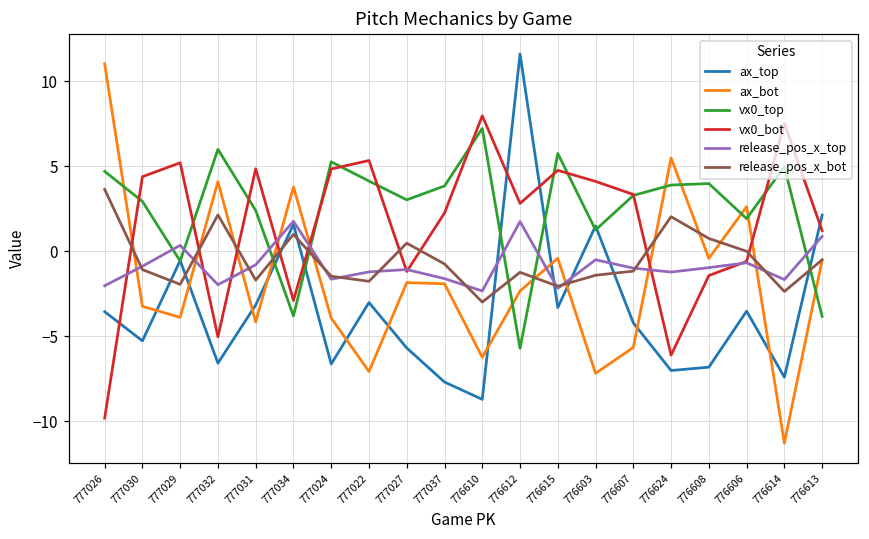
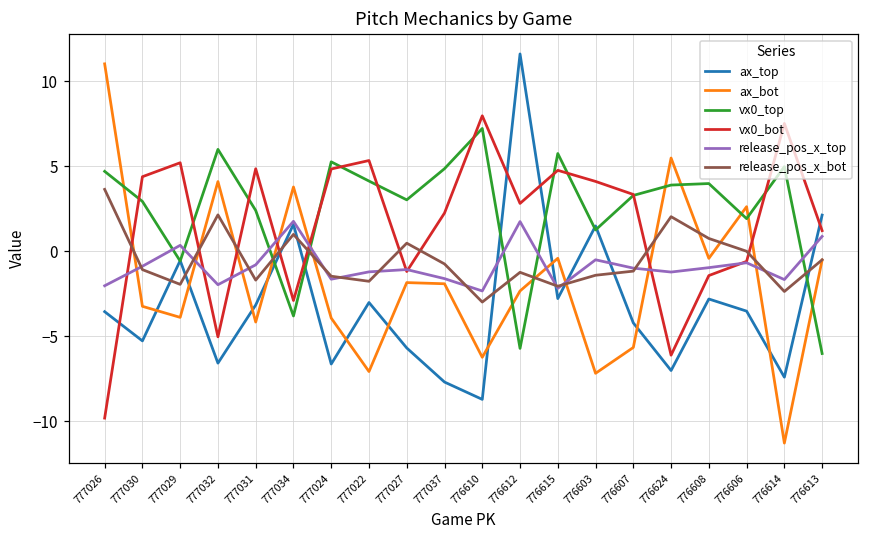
  {
    "ax_top": {
      "777026": -3.6,
      "777030": -5.3,
      "777032": -6.6,
      "777031": -3.2,
      "777034": 1.6,
      "777024": -6.6,
      "777022": -3.0,
      "777027": -5.7,
      "777037": -7.7,
      "776610": -8.7,
      "776612": 11.6,
-     "776615": -3.3,
+     "776615": -2.8,
      "776603": 1.5,
      "776607": -4.2,
      "776624": -7.0,
-     "776608": -6.8,
+     "776608": -2.8,
      "776606": -3.5,
      "776614": -7.4,
      "776613": 2.1
    },
    "ax_bot": {
      "777026": 11.0,
      "777030": -3.2,
      "777029": -3.9,
      "777032": 4.1,
      "777031": -4.2,
      "777034": 3.8,
      "777024": -3.9,
      "777022": -7.1,
      "777027": -1.8,
      "777037": -1.9,
      "776610": -6.2,
      "776612": -2.3,
      "776615": -0.4,
      "776603": -7.2,
      "776607": -5.7,
      "776624": 5.5,
      "776608": -0.4,
      "776606": 2.6,
      "776614": -11.3
    },
    "vx0_top": {
      "777026": 4.7,
      "777030": 2.9,
      "777032": 6.0,
      "777031": 2.4,
      "777034": -3.8,
      "777024": 5.3,
      "777022": 4.1,
      "777027": 3.0,
-     "777037": 3.8,
+     "777037": 4.9,
      "776610": 7.2,
      "776612": -5.7,
      "776615": 5.7,
      "776603": 1.3,
      "776624": 3.9,
      "776608": 4.0,
      "776606": 1.9,
-     "776613": -3.8
+     "776613": -6.0
    },
    "vx0_bot": {
      "777026": -9.8,
      "777030": 4.4,
      "777029": 5.2,
      "777032": -5.0,
      "777031": 4.9,
      "777034": -2.9,
      "777024": 4.8,
      "777022": 5.3,
      "777037": 2.2,
      "776610": 8.0,
      "776612": 2.8,
      "776615": 4.8,
      "776603": 4.1,
      "776624": -6.1,
      "776608": -1.4,
      "776613": 1.2
    },
    "release_pos_x_top": {
      "777026": -2.0,
      "777030": -0.9,
      "777029": 0.3,
      "777032": -2.0,
      "777031": -0.8,
      "777034": 1.8,
      "777024": -1.6,
      "777022": -1.2,
      "777037": -1.6,
      "776610": -2.3,
      "776612": 1.7,
      "776603": -0.5,
      "776607": -1.0,
      "776624": -1.2,
      "776608": -1.0,
      "776614": -1.7,
      "776613": 0.9
    },
    "release_pos_x_bot": {
      "777026": 3.6,
      "777030": -1.1,
      "777029": -1.9,
      "777032": 2.1,
      "777031": -1.7,
      "777034": 1.0,
      "777024": -1.5,
      "777022": -1.8,
      "777027": 0.5,
      "777037": -0.7,
      "776610": -3.0,
      "776612": -1.2,
      "776603": -1.4,
      "776607": -1.2,
      "776624": 2.0,
      "776608": 0.8,
      "776606": 0.0,
      "776614": -2.4
    }
  }
